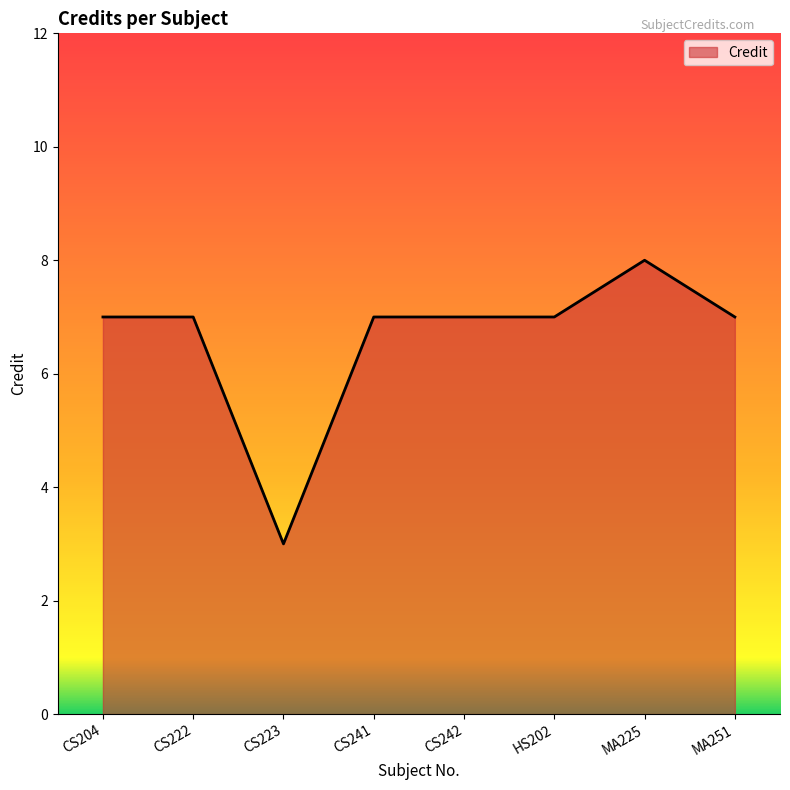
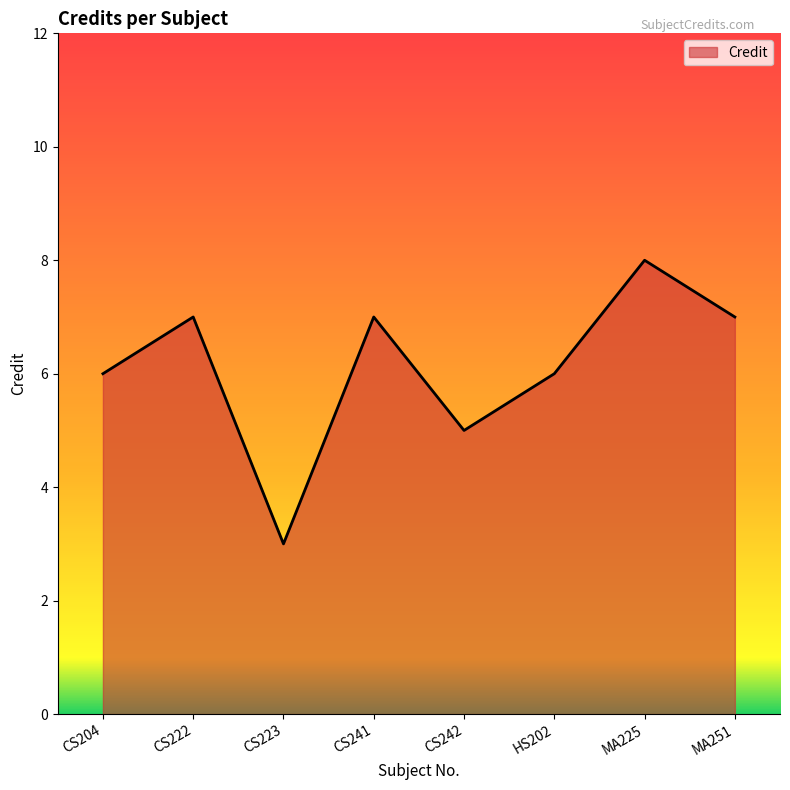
  {
-   "CS204": 7,
+   "CS204": 6,
    "CS222": 7,
    "CS223": 3,
    "CS241": 7,
-   "CS242": 7,
-   "HS202": 7,
+   "CS242": 5,
+   "HS202": 6,
    "MA225": 8,
    "MA251": 7
  }
